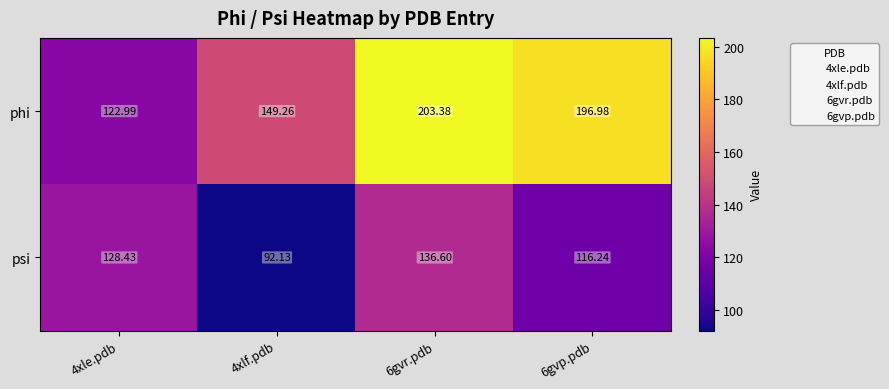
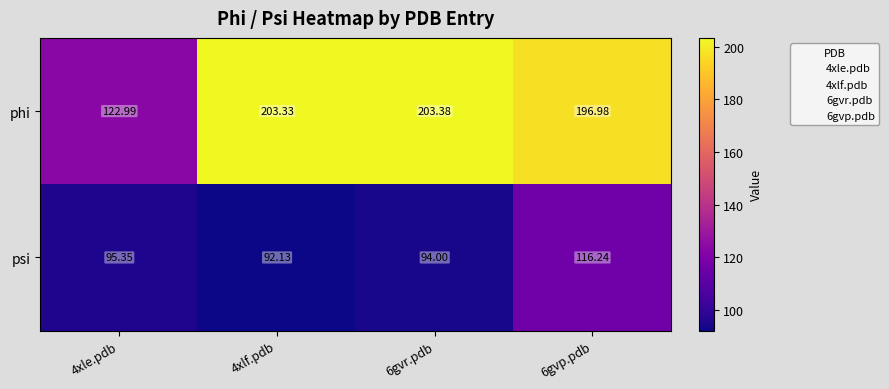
  {
    "phi": {
-     "4xlf.pdb": 149.26
+     "4xlf.pdb": 203.33
    },
    "psi": {
-     "4xle.pdb": 128.43,
-     "6gvr.pdb": 136.60
+     "4xle.pdb": 95.35,
+     "6gvr.pdb": 94.00
    }
  }
